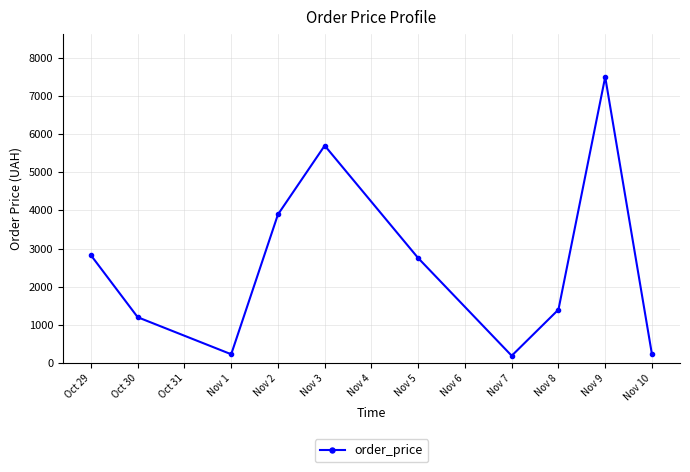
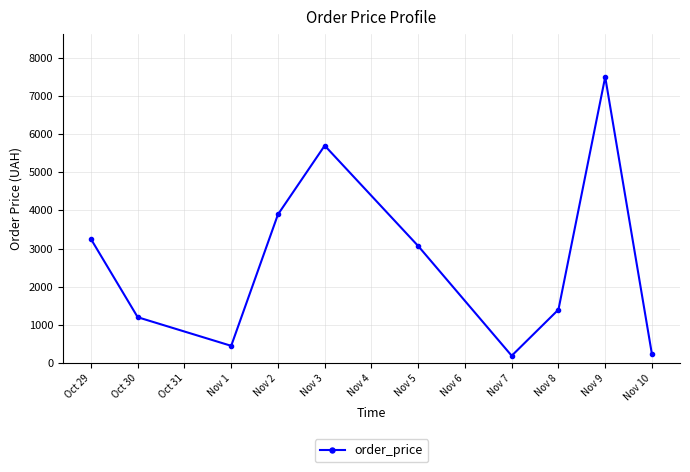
  {
-   "Oct 29": 2800,
+   "Oct 29": 3300,
    "Oct 30": 1200,
-   "Nov 1": 200,
+   "Nov 1": 500,
    "Nov 2": 3900,
    "Nov 3": 5700,
-   "Nov 5": 2800,
+   "Nov 5": 3100,
    "Nov 7": 200,
    "Nov 8": 1400,
    "Nov 9": 7500,
    "Nov 10": 200
  }
